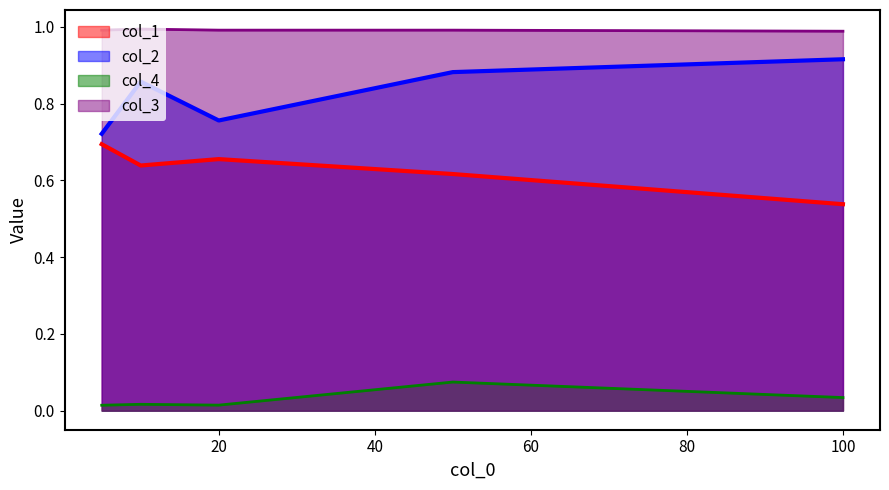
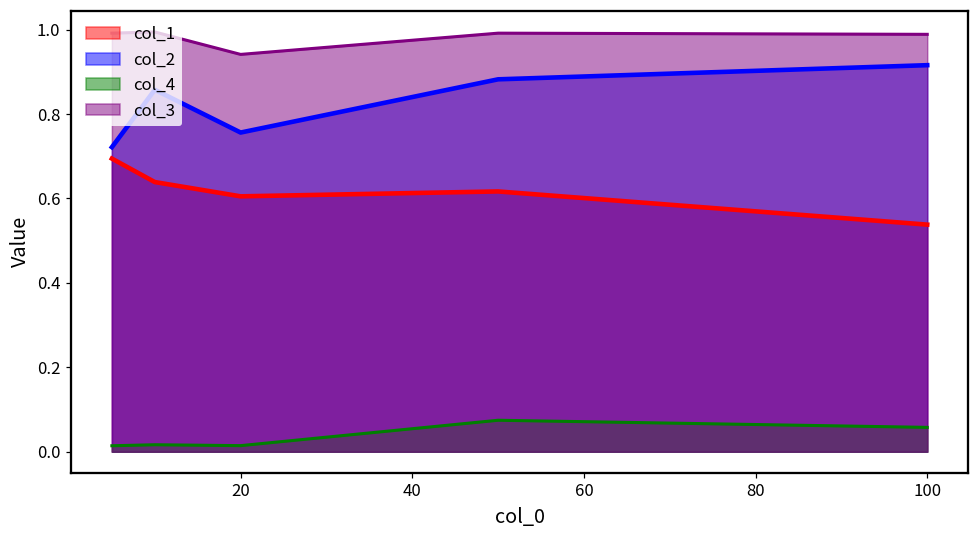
  {
    "col_1": {
-     "20": 0.66,
+     "20": 0.61,
      "100": 0.54
    },
    "col_2": {
      "20": 0.76,
      "100": 0.92
    },
    "col_4": {
      "20": 0.01,
-     "100": 0.03
+     "100": 0.06
    },
    "col_3": {
-     "20": 0.99,
+     "20": 0.94,
      "100": 0.99
    }
  }
